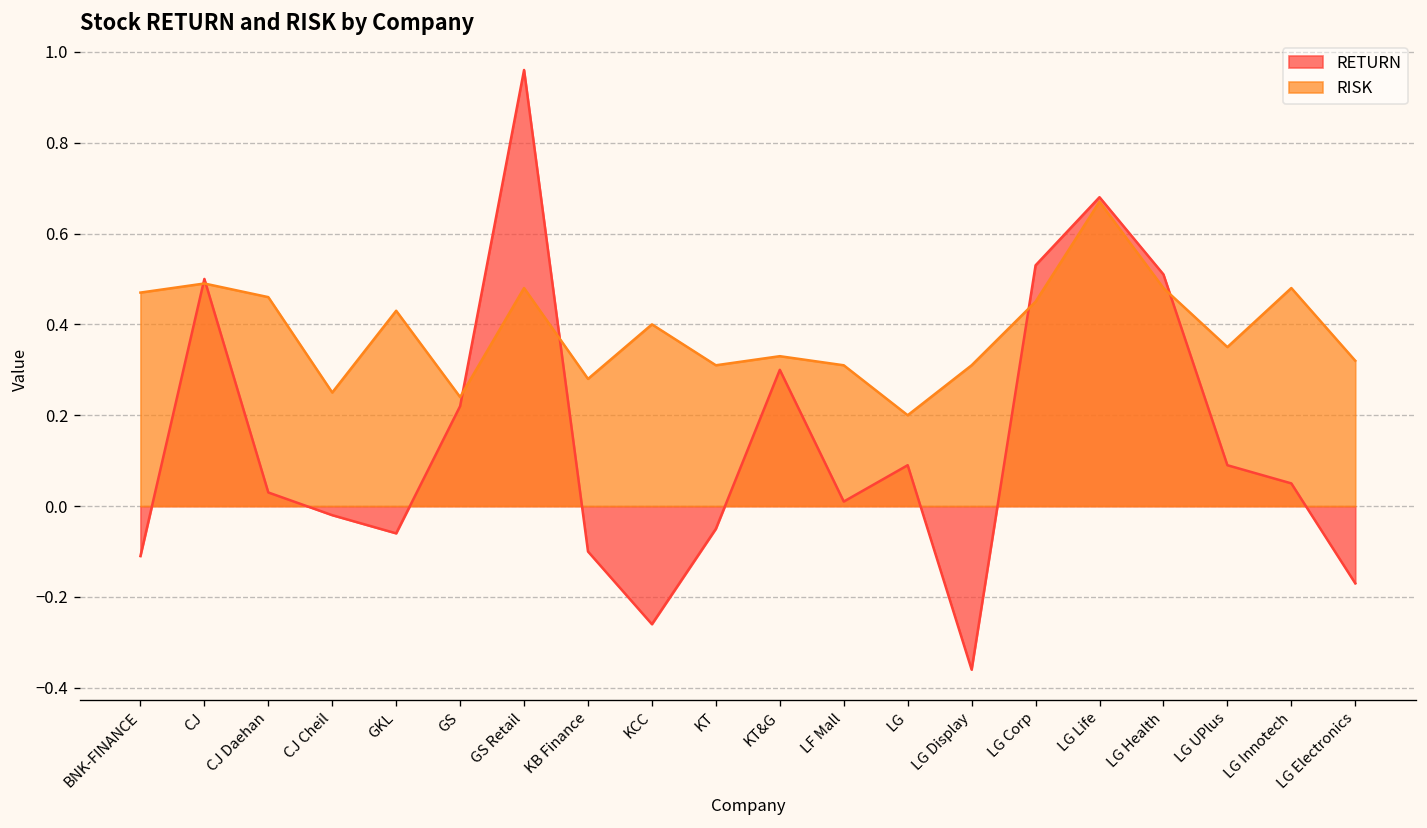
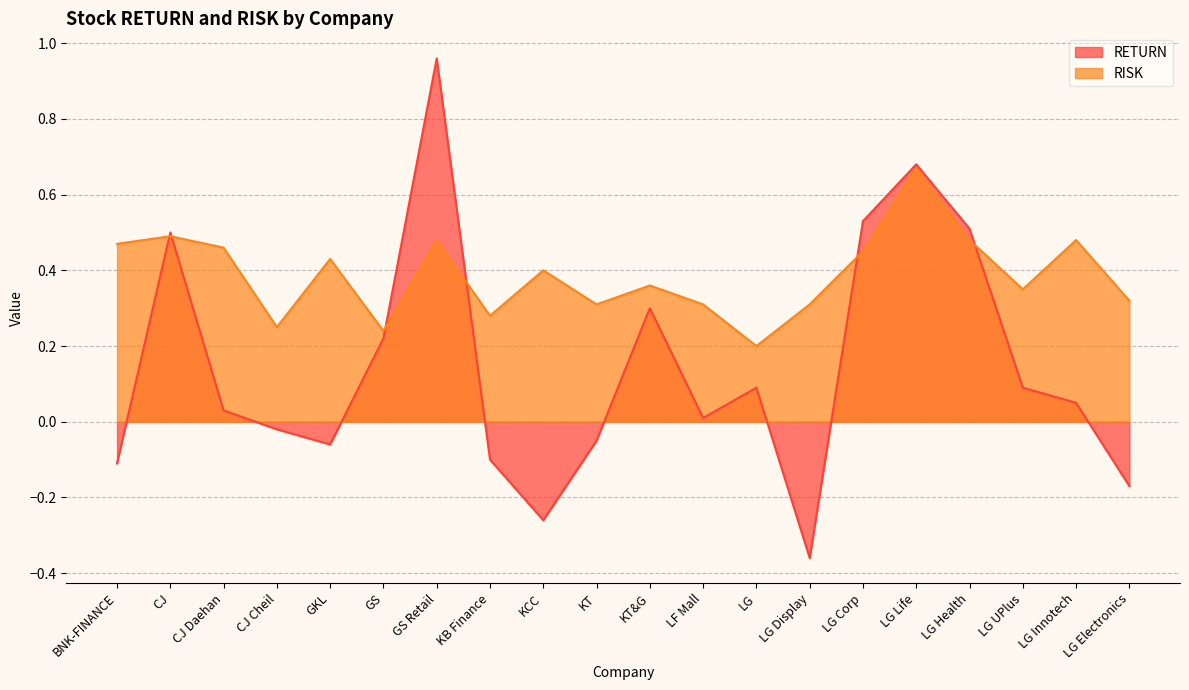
  {
    "RISK": {
      "BNK-FINANCE": 0.47,
      "CJ": 0.49,
      "CJ Daehan": 0.46,
      "CJ Cheil": 0.25,
      "GKL": 0.43,
      "GS": 0.24,
      "GS Retail": 0.48,
      "KB Finance": 0.28,
      "KCC": 0.40,
      "KT": 0.31,
-     "KT&G": 0.33,
+     "KT&G": 0.36,
      "LF Mall": 0.31,
      "LG": 0.20,
      "LG Display": 0.31,
      "LG Corp": 0.45,
      "LG Life": 0.67,
      "LG Health": 0.48,
      "LG UPlus": 0.35,
      "LG Innotech": 0.48,
      "LG Electronics": 0.32
    }
  }
